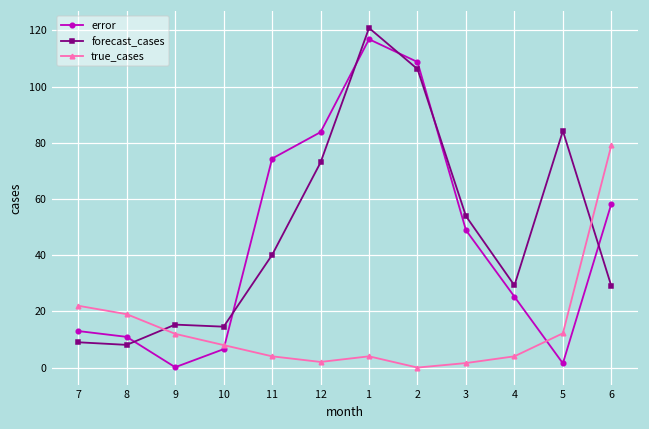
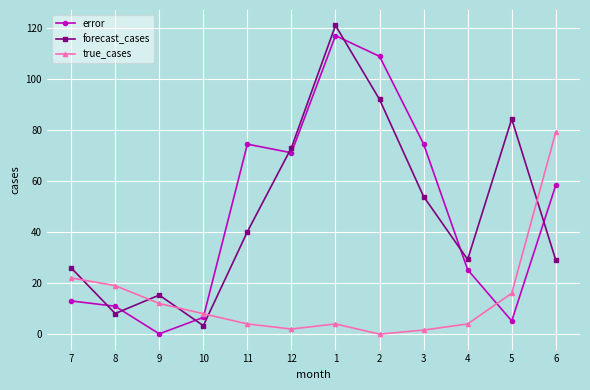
  {
    "error": {
      "7": 13,
      "8": 11,
      "9": 0,
      "10": 7,
      "11": 74,
-     "12": 84,
+     "12": 71,
      "1": 117,
      "2": 109,
-     "3": 49,
+     "3": 74,
      "4": 25,
-     "5": 1,
+     "5": 5,
      "6": 58
    },
    "forecast_cases": {
-     "7": 9,
+     "7": 26,
      "8": 8,
      "9": 15,
-     "10": 15,
+     "10": 3,
      "11": 40,
      "12": 73,
      "1": 121,
-     "2": 106,
+     "2": 92,
      "3": 54,
      "4": 29,
      "5": 84,
      "6": 29
    },
    "true_cases": {
      "7": 22,
      "8": 19,
      "9": 12,
      "10": 8,
      "11": 4,
      "12": 2,
      "1": 4,
      "2": 0,
      "3": 2,
      "4": 4,
-     "5": 12,
+     "5": 16,
      "6": 79
    }
  }
